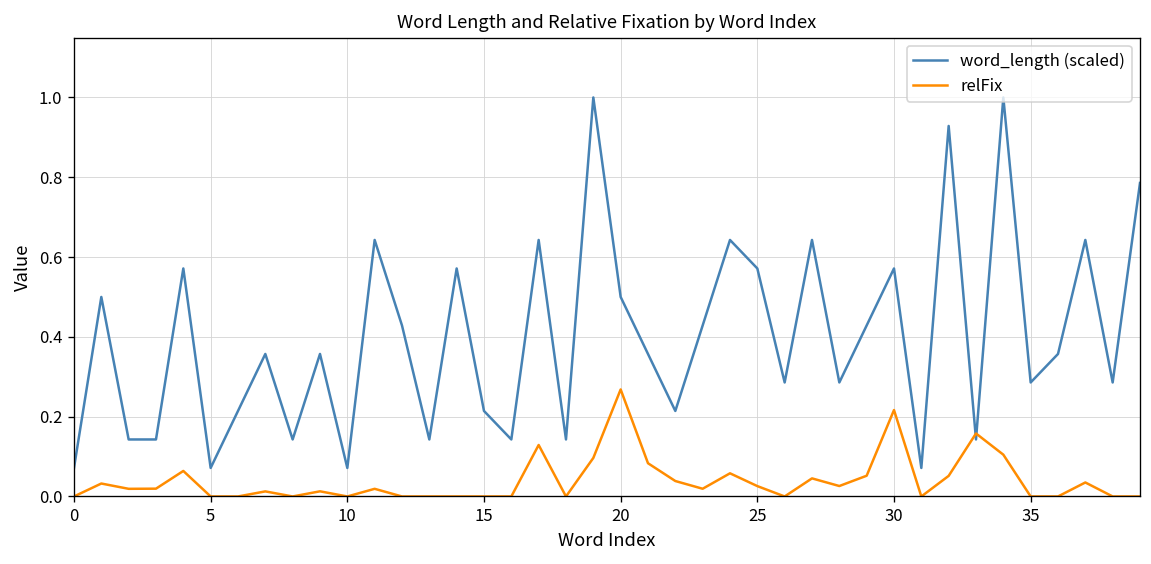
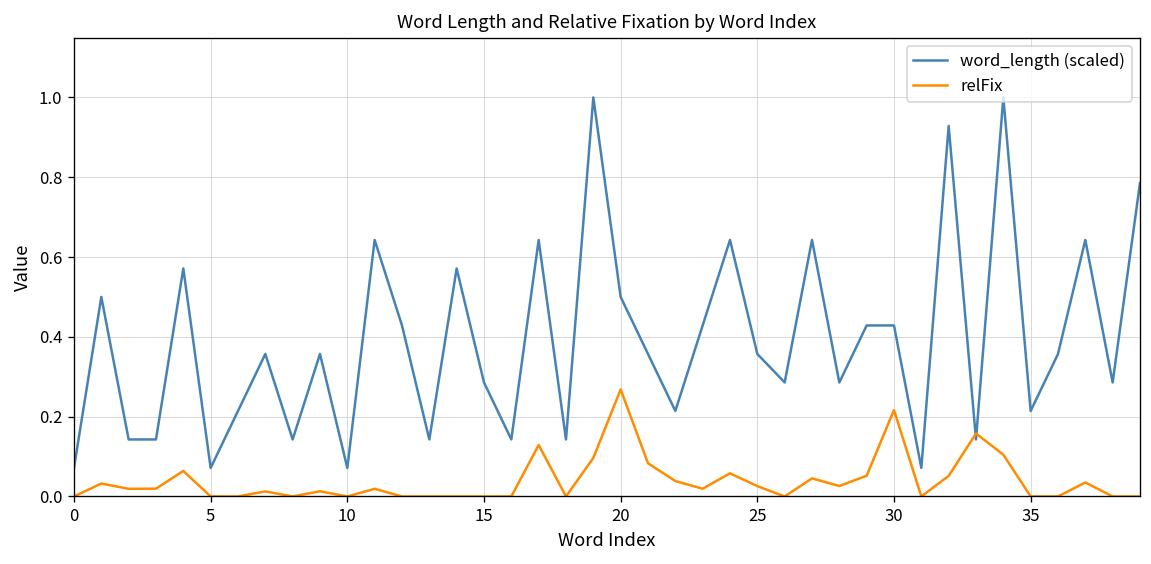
  {
    "word_length (scaled)": {
      "0": 0.07,
      "5": 0.07,
      "10": 0.07,
-     "15": 0.21,
+     "15": 0.29,
      "20": 0.50,
-     "25": 0.57,
-     "30": 0.57,
-     "35": 0.29
+     "25": 0.36,
+     "30": 0.43,
+     "35": 0.21
    },
    "relFix": {
      "0": 0.00,
      "5": 0.00,
      "10": 0.00,
      "15": 0.00,
      "20": 0.27,
      "25": 0.03,
      "30": 0.22,
      "35": 0.00
    }
  }
